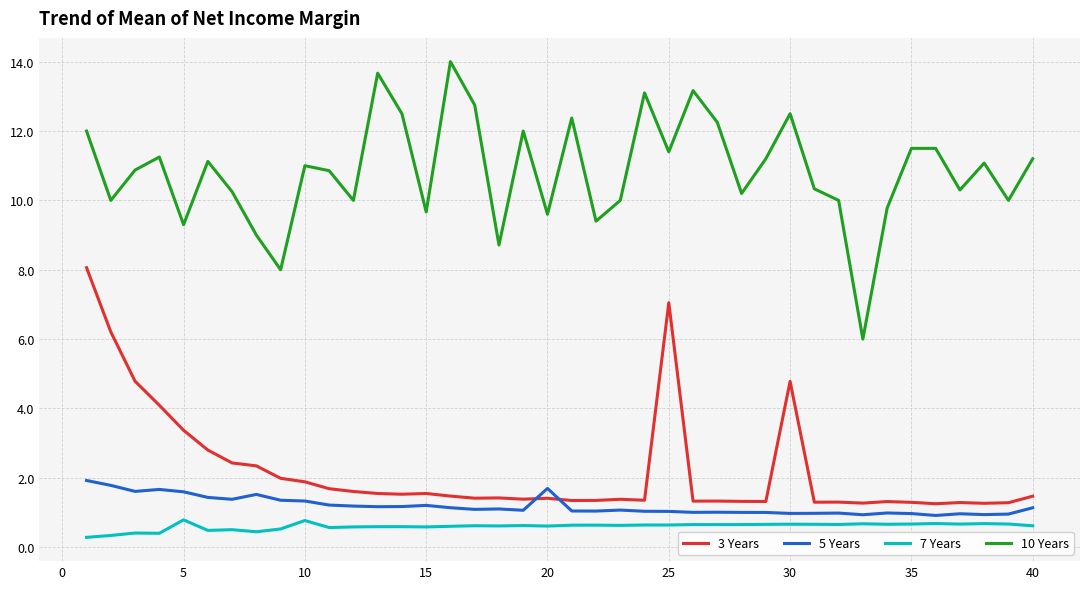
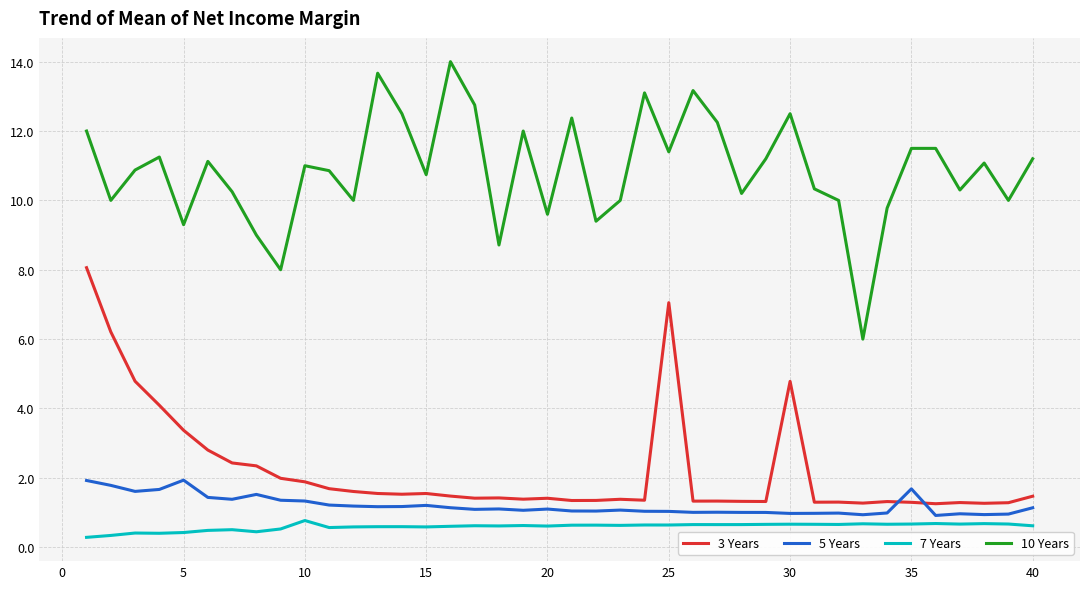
  {
    "3 Years": {
      "5": 3.4,
      "10": 1.9,
      "15": 1.5,
      "20": 1.4,
      "25": 7.1,
      "30": 4.8,
      "35": 1.3,
      "40": 1.5
    },
    "5 Years": {
-     "5": 1.6,
+     "5": 1.9,
      "10": 1.3,
      "15": 1.2,
-     "20": 1.7,
+     "20": 1.1,
      "25": 1.0,
      "30": 1.0,
-     "35": 1.0,
+     "35": 1.7,
      "40": 1.1
    },
    "7 Years": {
-     "5": 0.8,
+     "5": 0.4,
      "10": 0.8,
      "15": 0.6,
      "20": 0.6,
      "25": 0.6,
      "30": 0.7,
      "35": 0.7,
      "40": 0.6
    },
    "10 Years": {
      "5": 9.3,
      "10": 11.0,
-     "15": 9.7,
+     "15": 10.7,
      "20": 9.6,
      "25": 11.4,
      "30": 12.5,
      "35": 11.5,
      "40": 11.2
    }
  }
